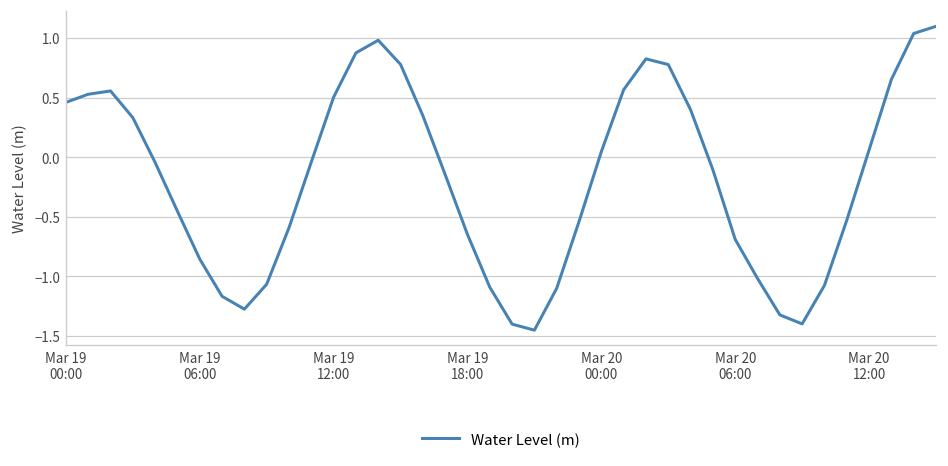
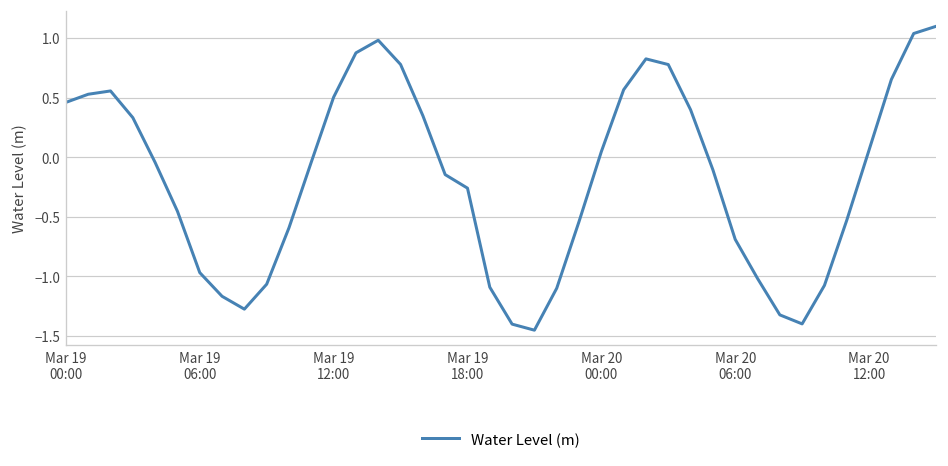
  {
    "Mar 19 00:00": 0.5,
-   "Mar 19 06:00": -0.9,
+   "Mar 19 06:00": -1.0,
    "Mar 19 12:00": 0.5,
-   "Mar 19 18:00": -0.6,
+   "Mar 19 18:00": -0.3,
    "Mar 20 00:00": 0.0,
    "Mar 20 06:00": -0.7,
    "Mar 20 12:00": 0.1
  }
